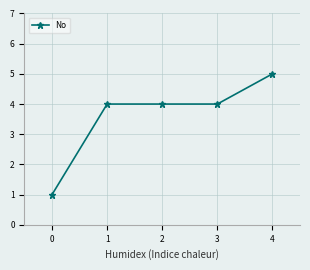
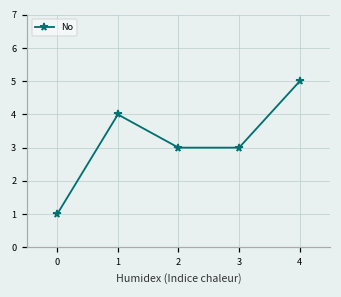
  {
    "0": 1,
    "1": 4,
-   "2": 4,
-   "3": 4,
+   "2": 3,
+   "3": 3,
    "4": 5
  }
